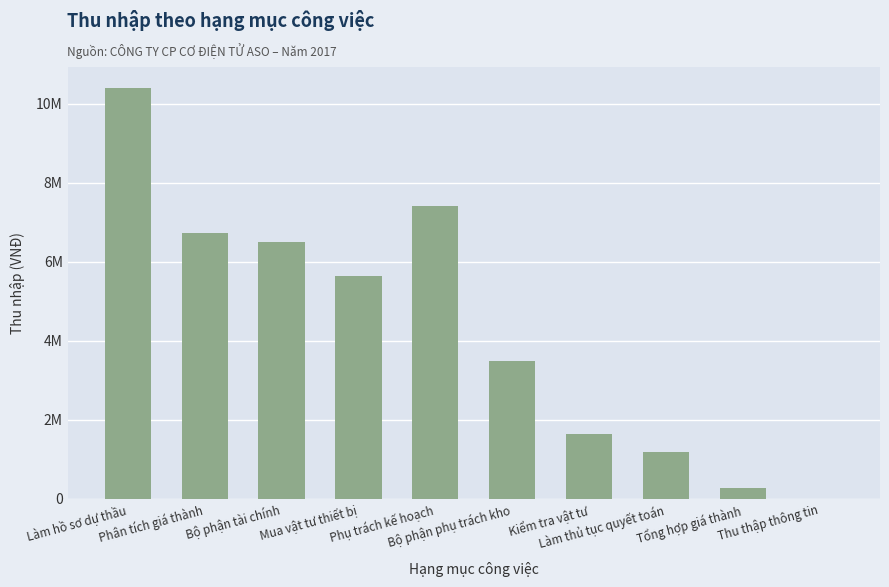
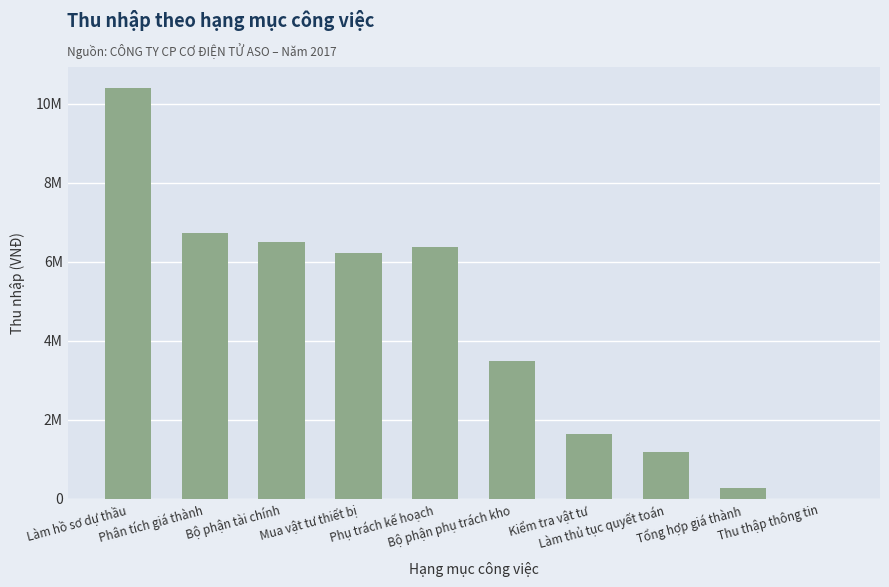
  {
    "Làm hồ sơ dự thầu": 10400000,
    "Phân tích giá thành": 6700000,
    "Bộ phận tài chính": 6500000,
-   "Mua vật tư thiết bị": 5600000,
-   "Phụ trách kế hoạch": 7400000,
+   "Mua vật tư thiết bị": 6200000,
+   "Phụ trách kế hoạch": 6400000,
    "Bộ phận phụ trách kho": 3500000,
    "Kiểm tra vật tư": 1600000,
    "Làm thủ tục quyết toán": 1200000,
    "Tổng hợp giá thành": 300000,
    "Thu thập thông tin": 0
  }
